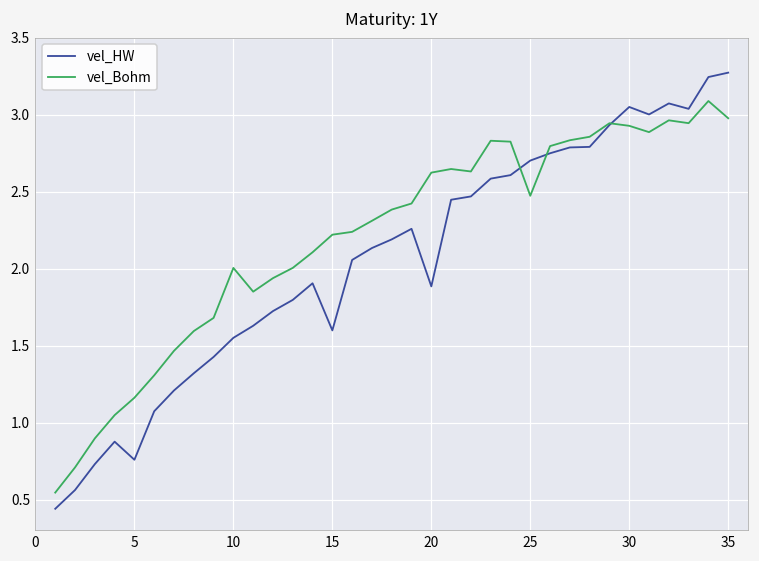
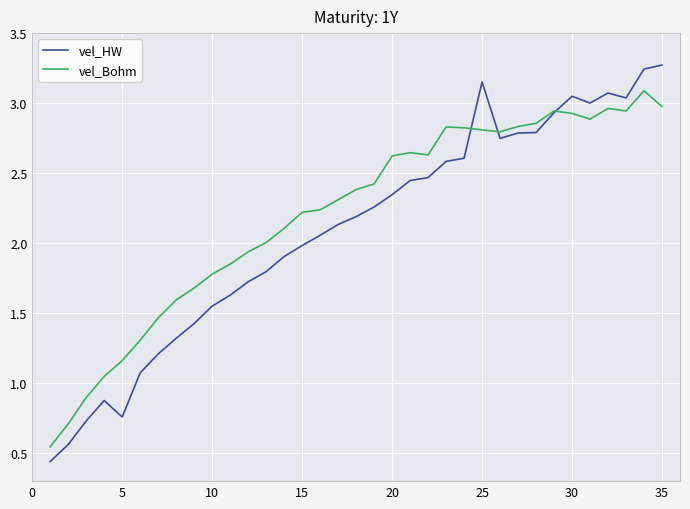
  {
    "vel_HW": {
      "5": 0.76,
      "10": 1.55,
-     "15": 1.60,
-     "20": 1.88,
-     "25": 2.70,
+     "15": 1.98,
+     "20": 2.35,
+     "25": 3.15,
      "30": 3.05,
      "35": 3.27
    },
    "vel_Bohm": {
      "5": 1.16,
-     "10": 2.00,
+     "10": 1.78,
      "15": 2.22,
      "20": 2.62,
-     "25": 2.47,
+     "25": 2.81,
      "30": 2.93,
      "35": 2.98
    }
  }
